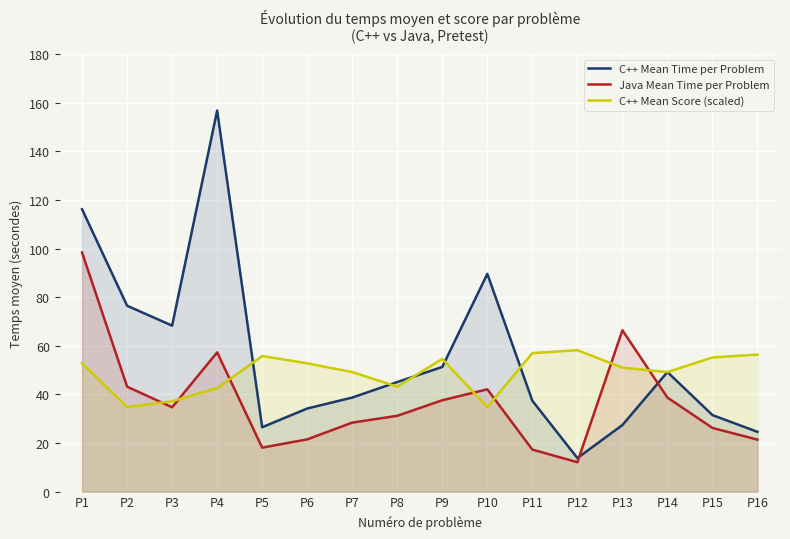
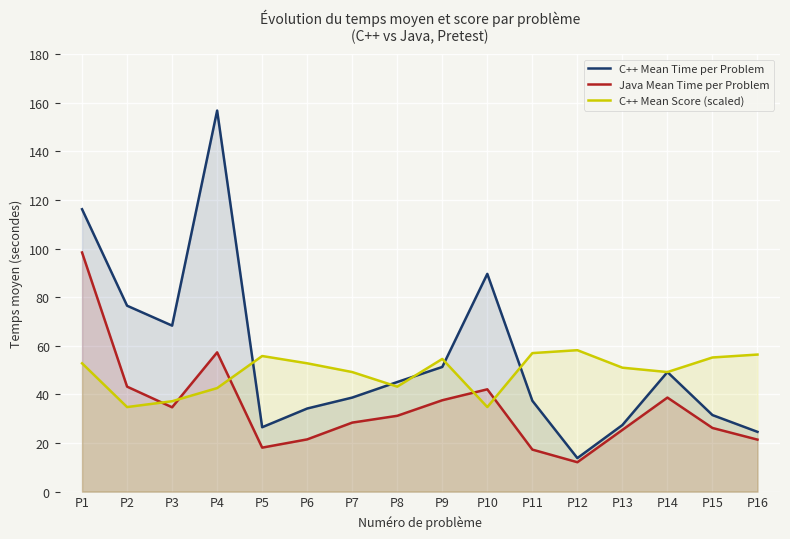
  {
    "C++ Mean Time per Problem": {
      "P1": 116,
      "P2": 77,
      "P3": 68,
      "P4": 157,
      "P5": 27,
      "P6": 34,
      "P7": 39,
      "P8": 45,
      "P9": 51,
      "P10": 90,
      "P11": 37,
      "P12": 14,
      "P13": 27,
      "P15": 32,
      "P16": 25
    },
    "Java Mean Time per Problem": {
      "P1": 98,
      "P2": 43,
      "P3": 35,
      "P4": 57,
      "P5": 18,
      "P6": 22,
      "P7": 28,
      "P8": 31,
      "P9": 38,
      "P10": 42,
      "P11": 17,
      "P12": 12,
-     "P13": 66,
+     "P13": 25,
      "P14": 39,
      "P15": 26,
      "P16": 21
    },
    "C++ Mean Score (scaled)": {
      "P1": 53,
      "P2": 35,
      "P3": 37,
      "P4": 43,
      "P5": 56,
      "P6": 53,
      "P7": 49,
      "P8": 43,
      "P9": 55,
      "P10": 35,
      "P11": 57,
      "P12": 58,
      "P13": 51,
      "P15": 55,
      "P16": 56
    }
  }
